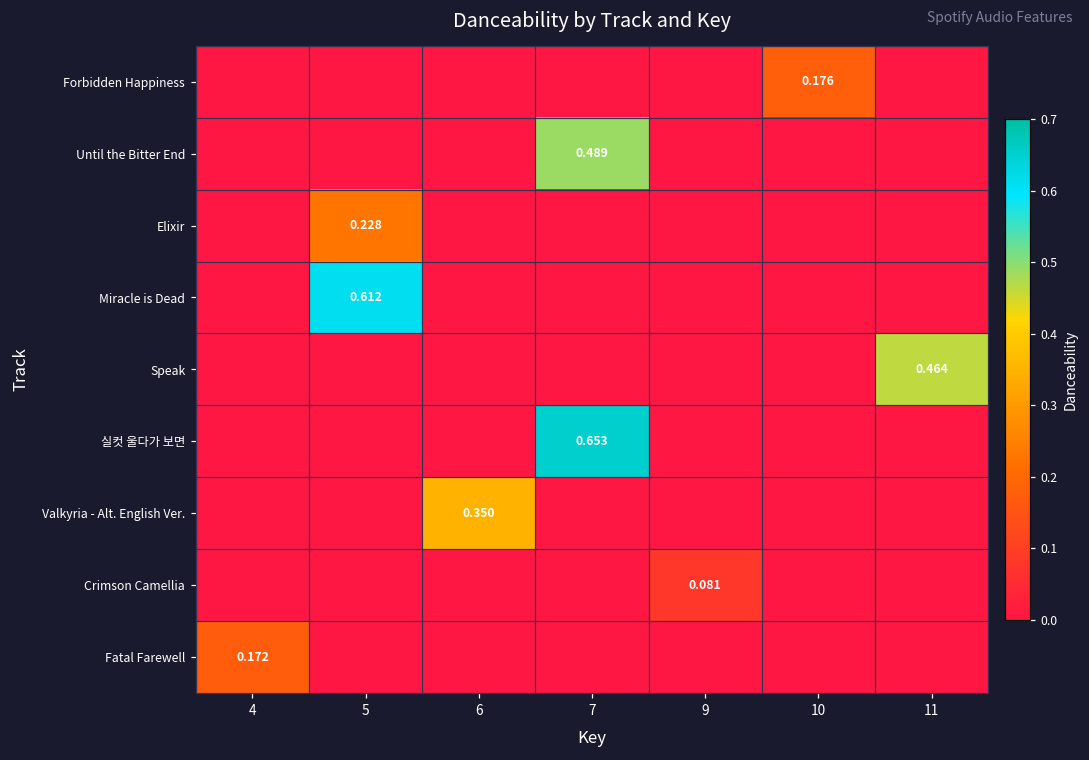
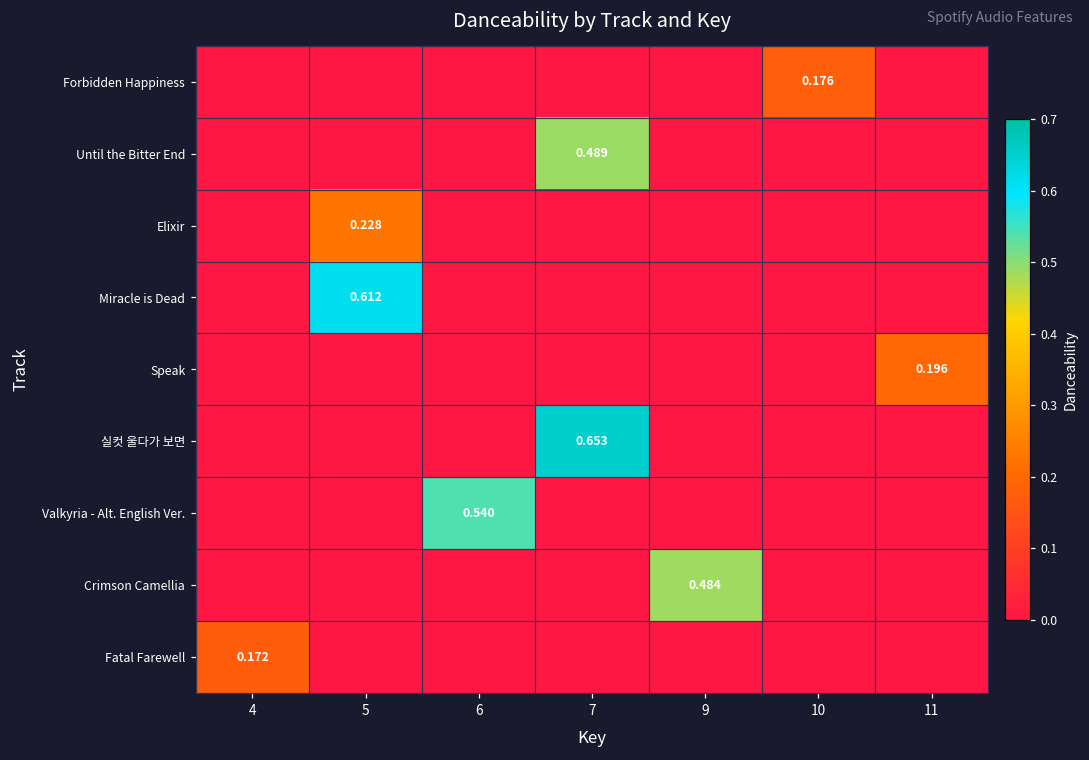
  {
    "Forbidden Happiness": {
      "10": 0.176
    },
    "Until the Bitter End": {
      "7": 0.489
    },
    "Elixir": {
      "5": 0.228
    },
    "Miracle is Dead": {
      "5": 0.612
    },
    "Speak": {
-     "11": 0.464
+     "11": 0.196
    },
    "실컷 울다가 보면": {
      "7": 0.653
    },
    "Valkyria - Alt. English Ver.": {
-     "6": 0.350
+     "6": 0.540
    },
    "Crimson Camellia": {
-     "9": 0.081
+     "9": 0.484
    },
    "Fatal Farewell": {
      "4": 0.172
    }
  }
